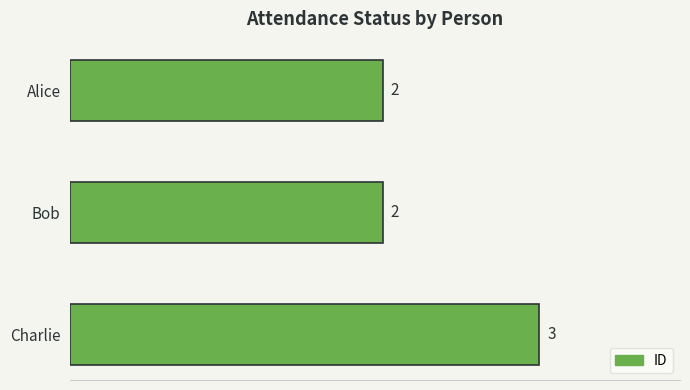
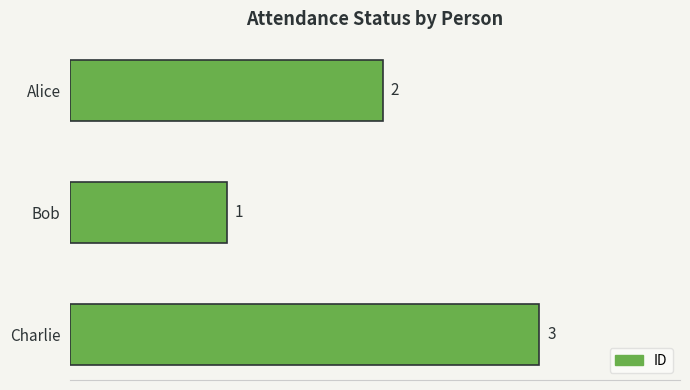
  {
    "Alice": 2,
-   "Bob": 2,
+   "Bob": 1,
    "Charlie": 3
  }
